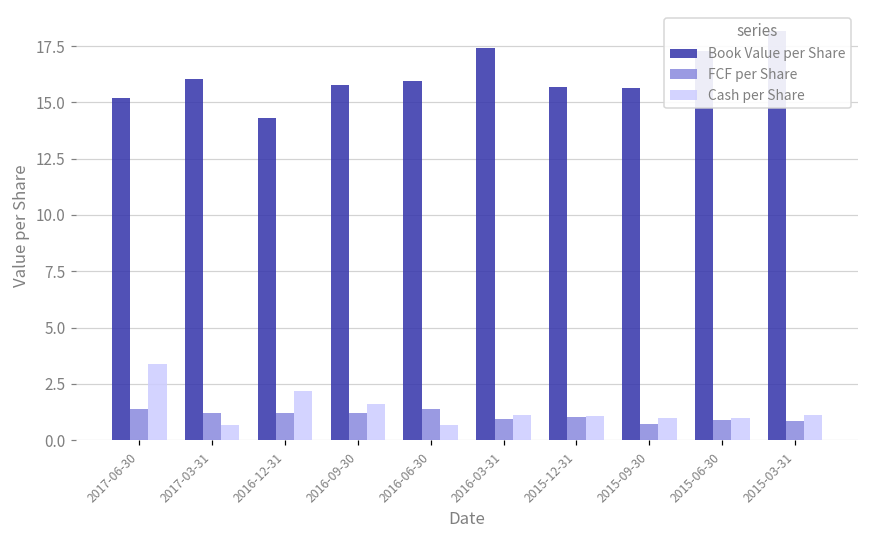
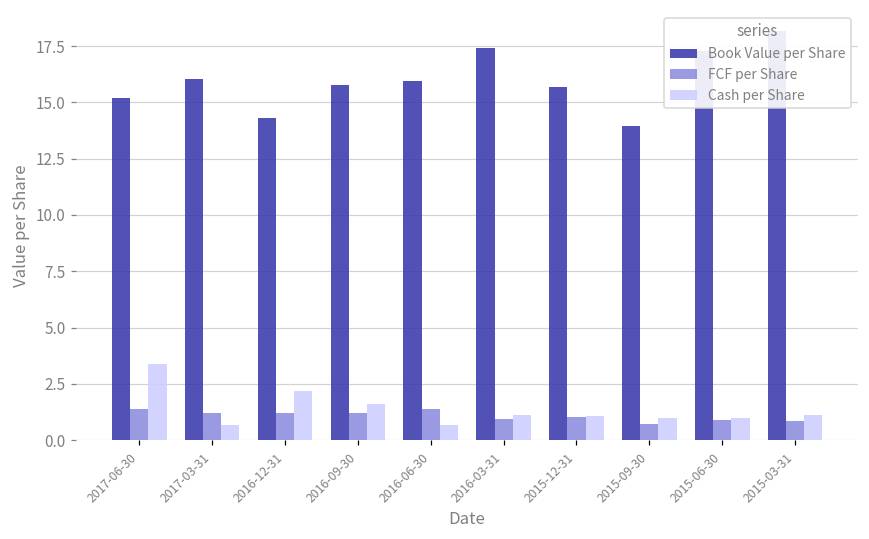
  {
    "Book Value per Share": {
      "2017-06-30": 15.2,
      "2017-03-31": 16.0,
      "2016-12-31": 14.3,
      "2016-09-30": 15.8,
      "2016-06-30": 15.9,
      "2016-03-31": 17.4,
      "2015-12-31": 15.7,
-     "2015-09-30": 15.6
+     "2015-09-30": 14.0
    },
    "FCF per Share": {
      "2017-06-30": 1.4,
      "2017-03-31": 1.2,
      "2016-12-31": 1.2,
      "2016-09-30": 1.2,
      "2016-06-30": 1.4,
      "2016-03-31": 1.0,
      "2015-12-31": 1.0,
      "2015-09-30": 0.7,
      "2015-06-30": 0.9,
      "2015-03-31": 0.9
    },
    "Cash per Share": {
      "2017-06-30": 3.4,
      "2017-03-31": 0.7,
      "2016-12-31": 2.2,
      "2016-09-30": 1.6,
      "2016-06-30": 0.7,
      "2016-03-31": 1.1,
      "2015-12-31": 1.1,
      "2015-09-30": 1.0,
      "2015-06-30": 1.0,
      "2015-03-31": 1.1
    }
  }
